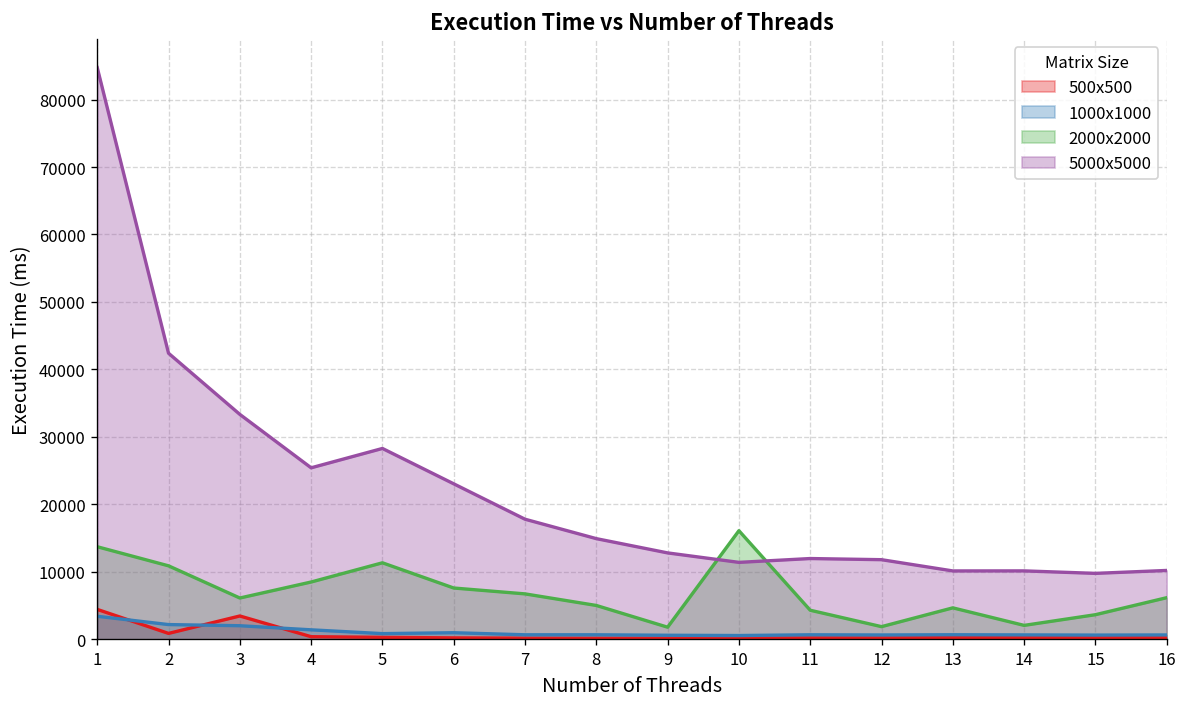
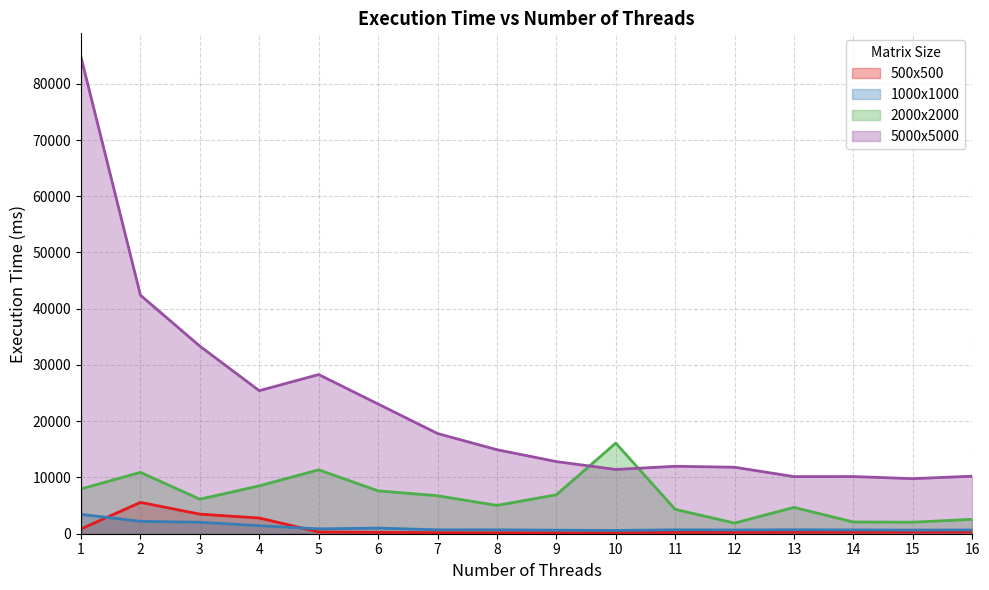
  {
    "500x500": {
-     "1": 4000,
-     "2": 1000,
+     "1": 1000,
+     "2": 6000,
      "3": 3000,
-     "4": 0,
+     "4": 3000,
      "5": 0,
      "6": 0,
      "7": 0,
      "8": 0,
      "11": 0
    },
    "2000x2000": {
-     "1": 14000,
+     "1": 8000,
      "2": 11000,
      "3": 6000,
      "4": 9000,
      "5": 11000,
      "6": 8000,
      "7": 7000,
      "8": 5000,
-     "9": 2000,
+     "9": 7000,
      "10": 16000,
      "11": 4000,
      "12": 2000,
      "13": 5000,
      "14": 2000,
-     "15": 4000,
-     "16": 6000
+     "15": 2000,
+     "16": 3000
    }
  }
